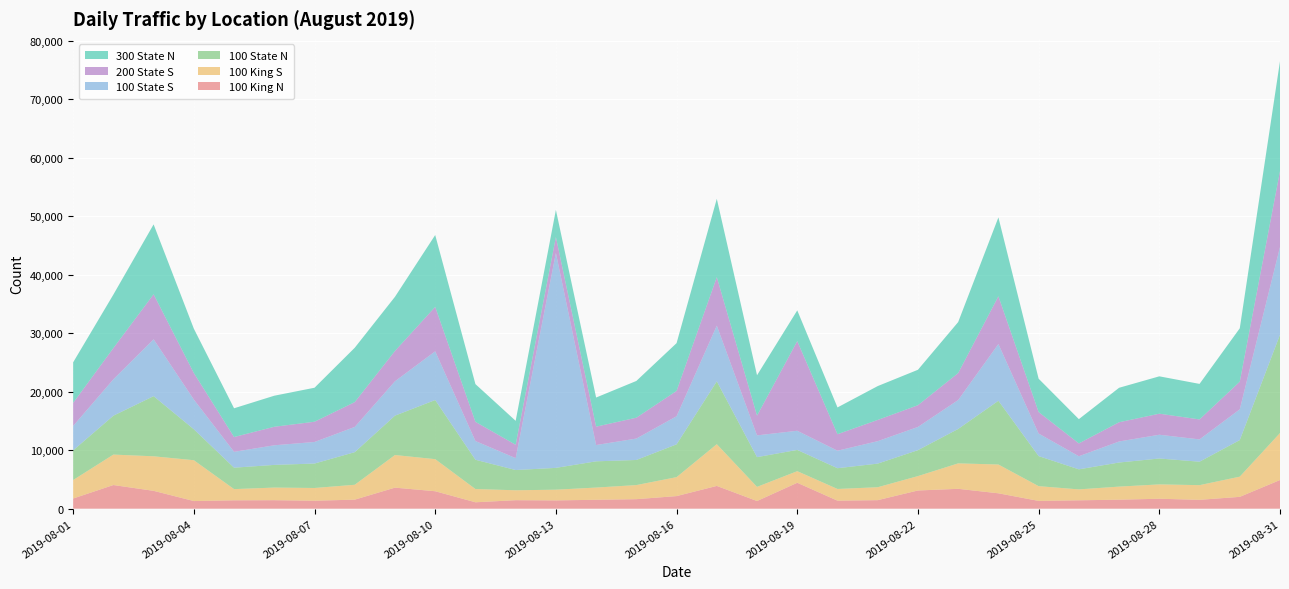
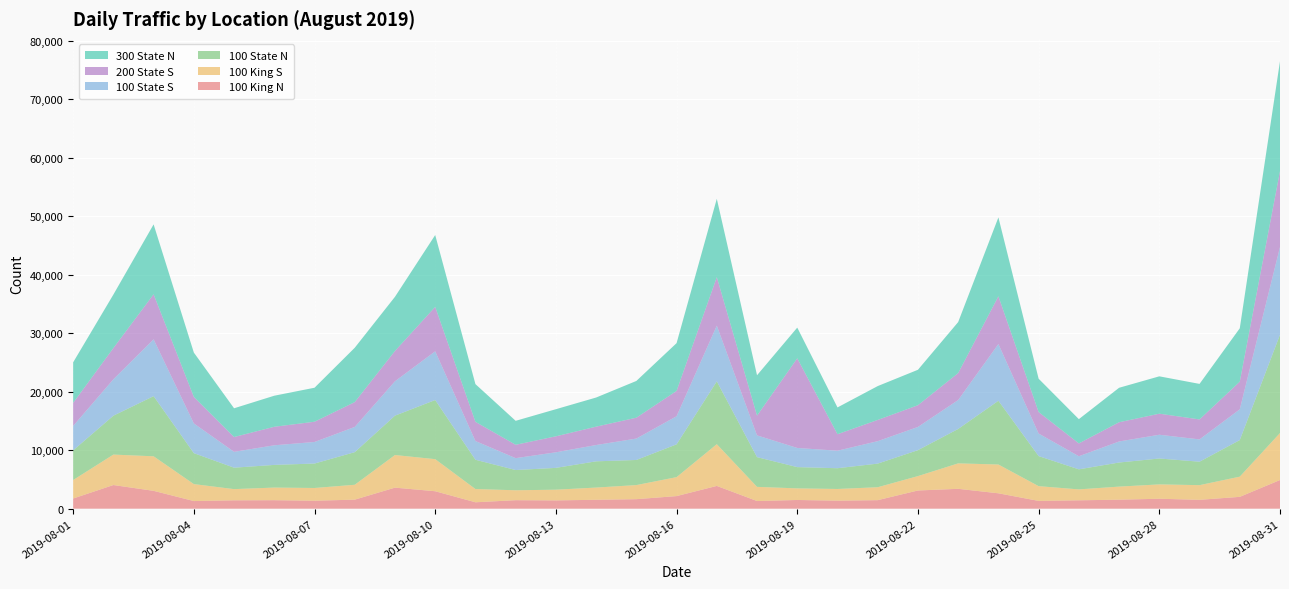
  {
    "100 King N": {
      "2019-08-01": "2,000",
      "2019-08-04": "1,000",
      "2019-08-07": "1,000",
      "2019-08-10": "3,000",
      "2019-08-13": "1,000",
      "2019-08-16": "2,000",
-     "2019-08-19": "4,000",
+     "2019-08-19": "1,000",
      "2019-08-22": "3,000",
      "2019-08-25": "1,000",
      "2019-08-28": "2,000",
      "2019-08-31": "5,000"
    },
    "100 King S": {
      "2019-08-01": "3,000",
-     "2019-08-04": "7,000",
+     "2019-08-04": "3,000",
      "2019-08-07": "2,000",
      "2019-08-10": "5,000",
      "2019-08-13": "2,000",
      "2019-08-16": "3,000",
      "2019-08-19": "2,000",
      "2019-08-22": "2,000",
      "2019-08-25": "3,000",
      "2019-08-28": "2,000",
      "2019-08-31": "8,000"
    },
    "100 State N": {
      "2019-08-01": "5,000",
      "2019-08-04": "5,000",
      "2019-08-07": "4,000",
      "2019-08-10": "10,000",
      "2019-08-13": "4,000",
      "2019-08-16": "6,000",
      "2019-08-19": "4,000",
      "2019-08-22": "4,000",
      "2019-08-25": "5,000",
      "2019-08-28": "4,000",
      "2019-08-31": "17,000"
    },
    "100 State S": {
      "2019-08-01": "4,000",
      "2019-08-04": "5,000",
      "2019-08-07": "4,000",
      "2019-08-10": "8,000",
-     "2019-08-13": "37,000",
+     "2019-08-13": "3,000",
      "2019-08-16": "5,000",
      "2019-08-19": "3,000",
      "2019-08-22": "4,000",
      "2019-08-25": "4,000",
      "2019-08-28": "4,000",
      "2019-08-31": "15,000"
    },
    "200 State S": {
      "2019-08-01": "4,000",
      "2019-08-04": "5,000",
      "2019-08-07": "3,000",
      "2019-08-10": "8,000",
      "2019-08-13": "3,000",
      "2019-08-16": "4,000",
      "2019-08-19": "15,000",
      "2019-08-22": "4,000",
      "2019-08-25": "4,000",
      "2019-08-28": "4,000",
      "2019-08-31": "13,000"
    },
    "300 State N": {
      "2019-08-01": "7,000",
      "2019-08-04": "8,000",
      "2019-08-07": "6,000",
      "2019-08-10": "12,000",
      "2019-08-13": "5,000",
      "2019-08-16": "8,000",
      "2019-08-19": "5,000",
      "2019-08-22": "6,000",
      "2019-08-25": "6,000",
      "2019-08-28": "6,000",
      "2019-08-31": "19,000"
    }
  }
